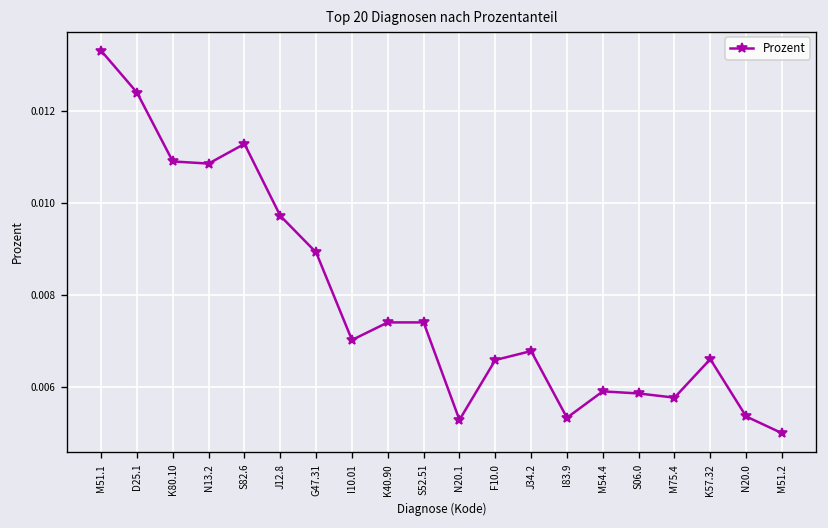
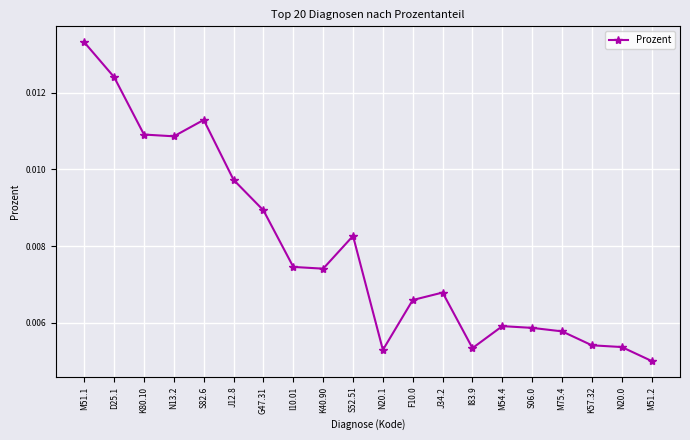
  {
    "M51.1": 0.0133,
    "D25.1": 0.0124,
    "K80.10": 0.0109,
    "N13.2": 0.0109,
    "S82.6": 0.0113,
    "J12.8": 0.0097,
    "G47.31": 0.0089,
-   "I10.01": 0.0070,
+   "I10.01": 0.0075,
    "K40.90": 0.0074,
-   "S52.51": 0.0074,
+   "S52.51": 0.0083,
    "N20.1": 0.0053,
    "F10.0": 0.0066,
    "J34.2": 0.0068,
    "I83.9": 0.0053,
    "M54.4": 0.0059,
    "S06.0": 0.0059,
    "M75.4": 0.0058,
-   "K57.32": 0.0066,
+   "K57.32": 0.0054,
    "N20.0": 0.0054,
    "M51.2": 0.0050
  }
